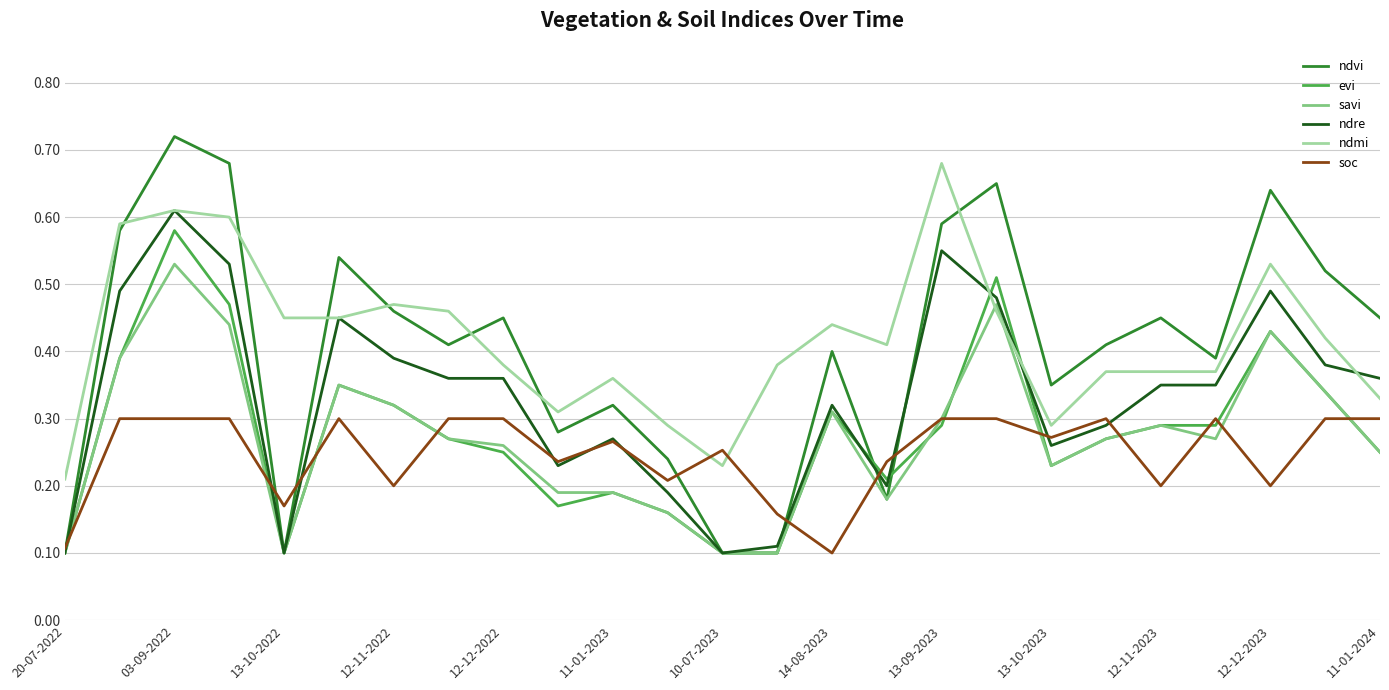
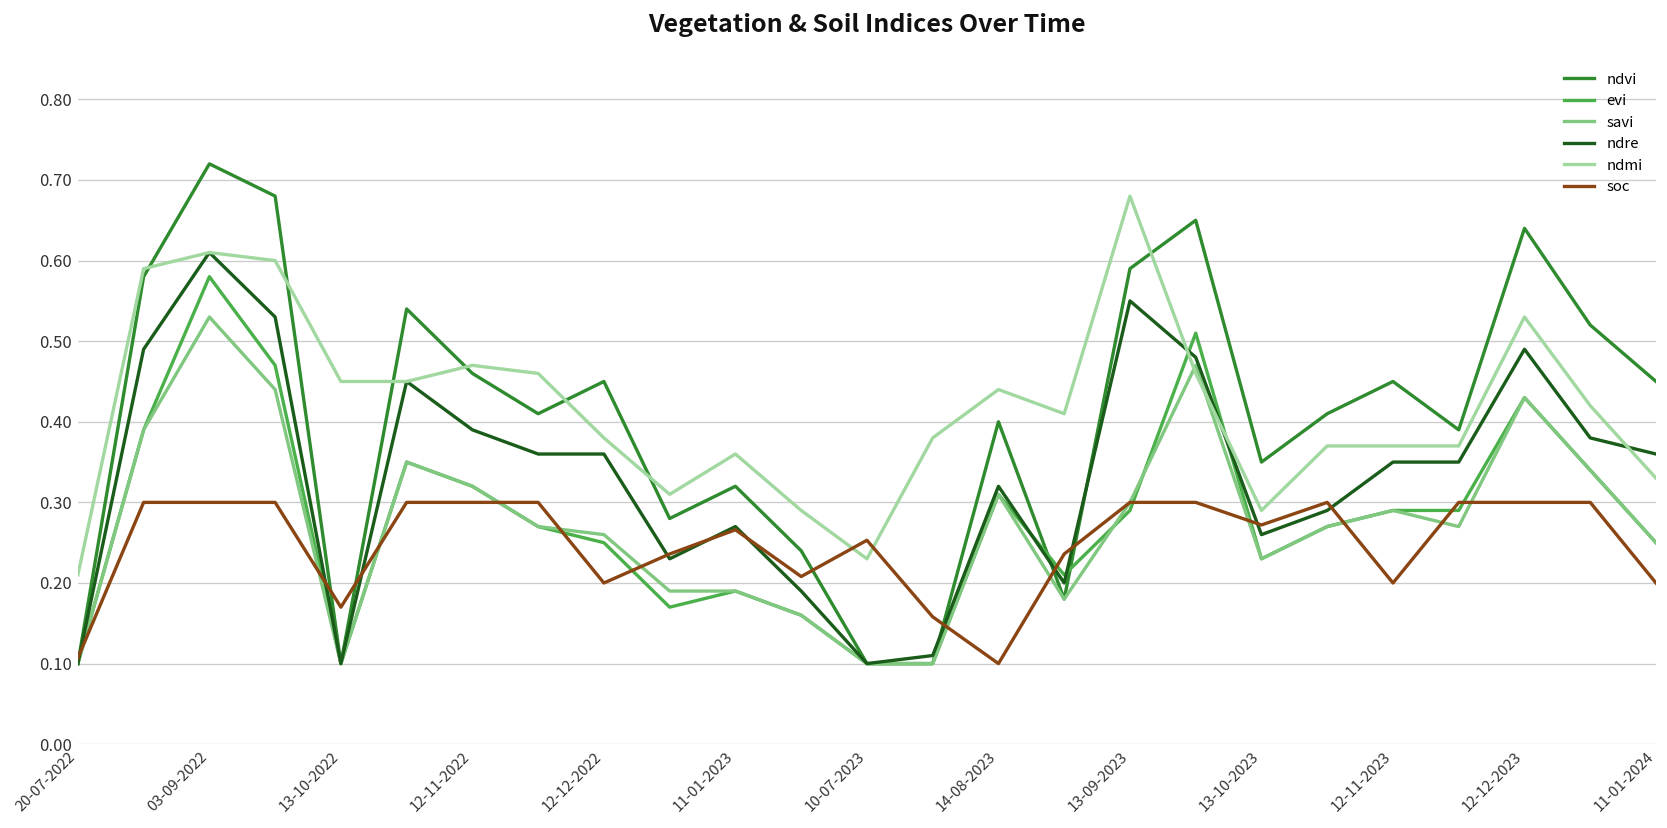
  {
    "soc": {
      "20-07-2022": 0.11,
      "03-09-2022": 0.3,
      "13-10-2022": 0.17,
-     "12-11-2022": 0.2,
-     "12-12-2022": 0.3,
+     "12-11-2022": 0.3,
+     "12-12-2022": 0.2,
      "11-01-2023": 0.27,
      "10-07-2023": 0.25,
      "14-08-2023": 0.1,
      "13-10-2023": 0.27,
      "12-11-2023": 0.2,
-     "12-12-2023": 0.2,
-     "11-01-2024": 0.3
+     "12-12-2023": 0.3,
+     "11-01-2024": 0.2
    }
  }
